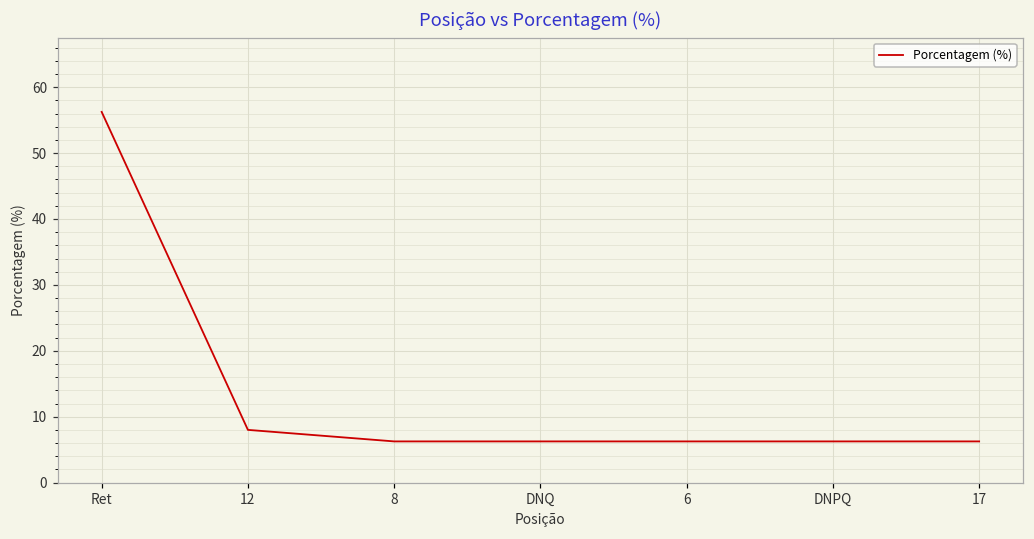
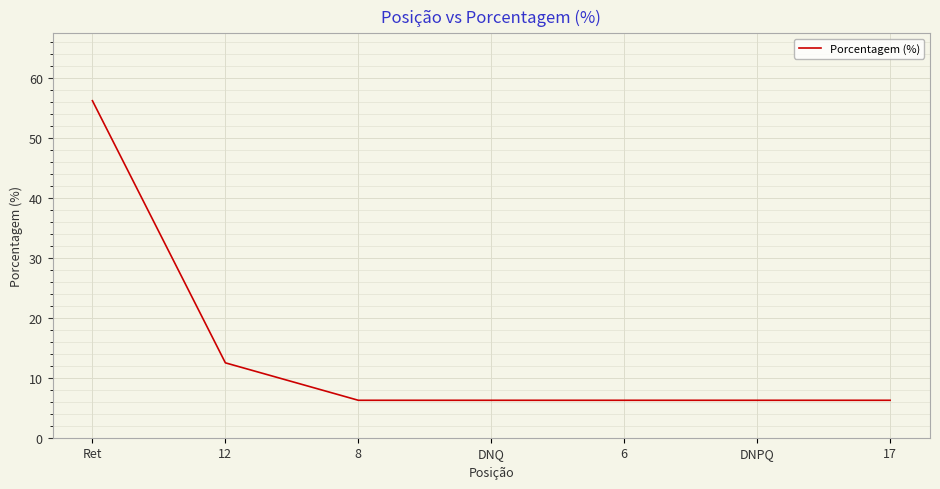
  {
    "Ret": 56,
-   "12": 8,
+   "12": 13,
    "8": 6,
    "DNQ": 6,
    "6": 6,
    "DNPQ": 6,
    "17": 6
  }
